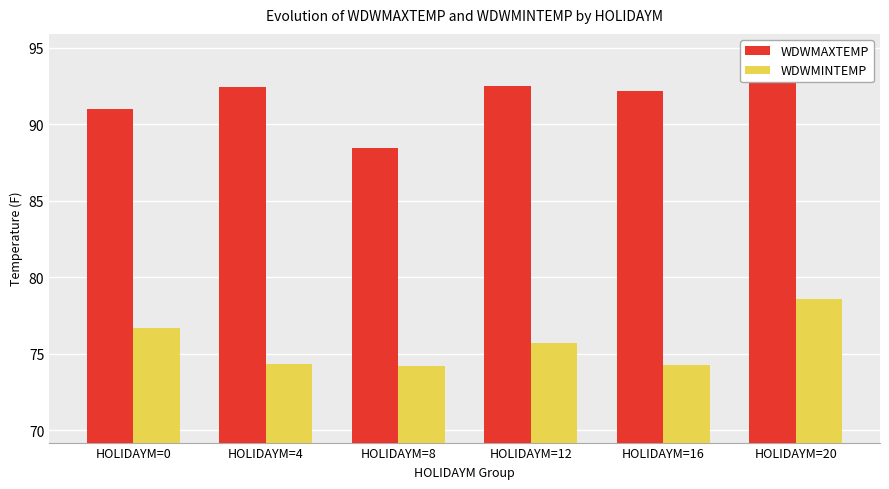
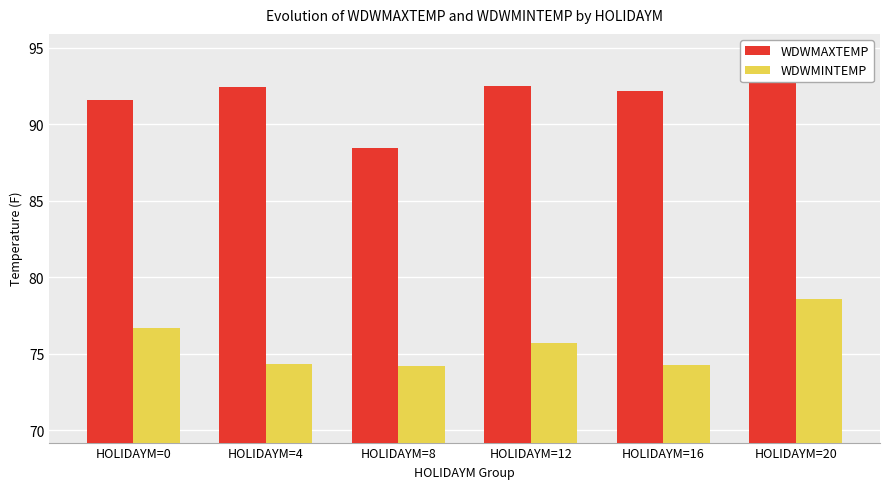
  {
    "WDWMAXTEMP": {
-     "HOLIDAYM=0": 91.0,
+     "HOLIDAYM=0": 91.6,
      "HOLIDAYM=4": 92.4,
      "HOLIDAYM=8": 88.4,
      "HOLIDAYM=12": 92.5,
      "HOLIDAYM=16": 92.2
    },
    "WDWMINTEMP": {
      "HOLIDAYM=0": 76.7,
      "HOLIDAYM=4": 74.4,
      "HOLIDAYM=8": 74.2,
      "HOLIDAYM=12": 75.7,
      "HOLIDAYM=16": 74.2,
      "HOLIDAYM=20": 78.6
    }
  }
